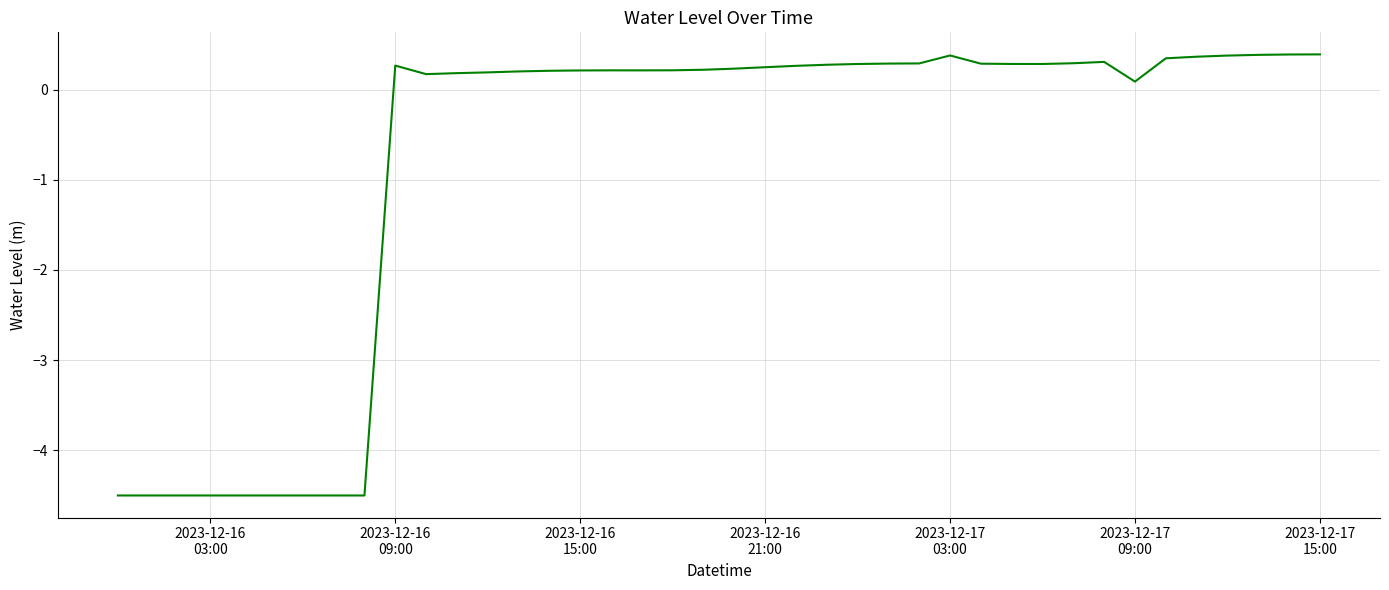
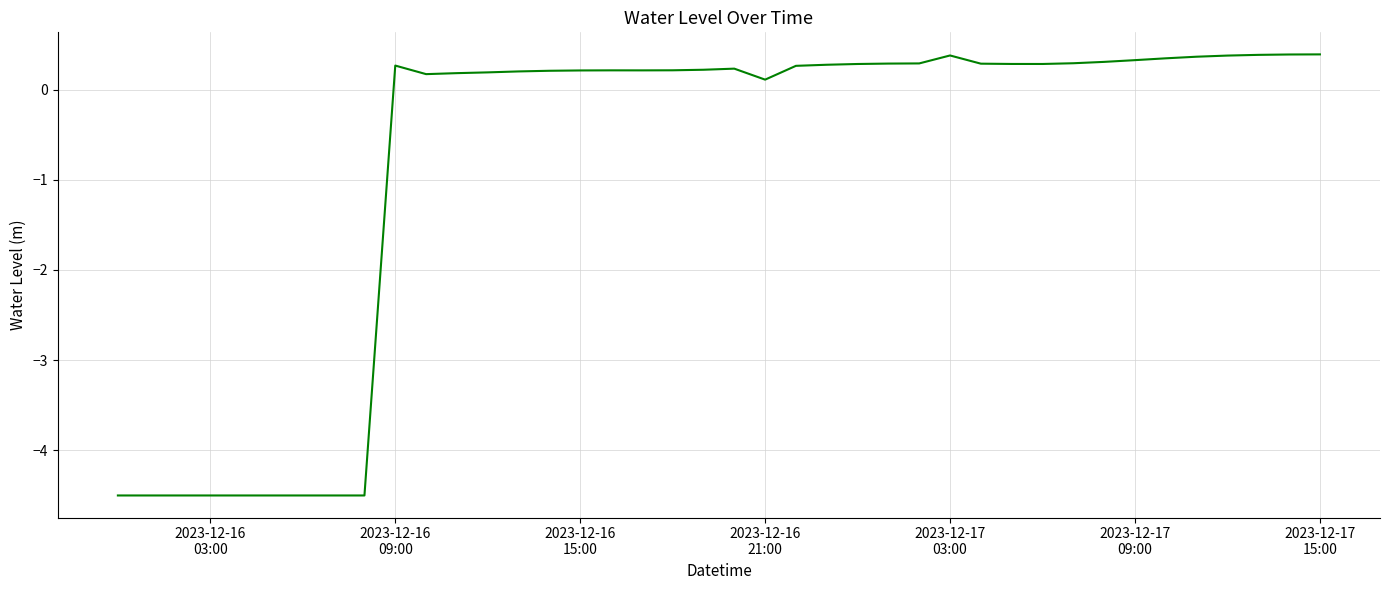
  {
    "2023-12-16 03:00": -4.5,
    "2023-12-16 09:00": 0.3,
    "2023-12-16 15:00": 0.2,
-   "2023-12-16 21:00": 0.2,
+   "2023-12-16 21:00": 0.1,
    "2023-12-17 03:00": 0.4,
-   "2023-12-17 09:00": 0.1,
+   "2023-12-17 09:00": 0.3,
    "2023-12-17 15:00": 0.4
  }
